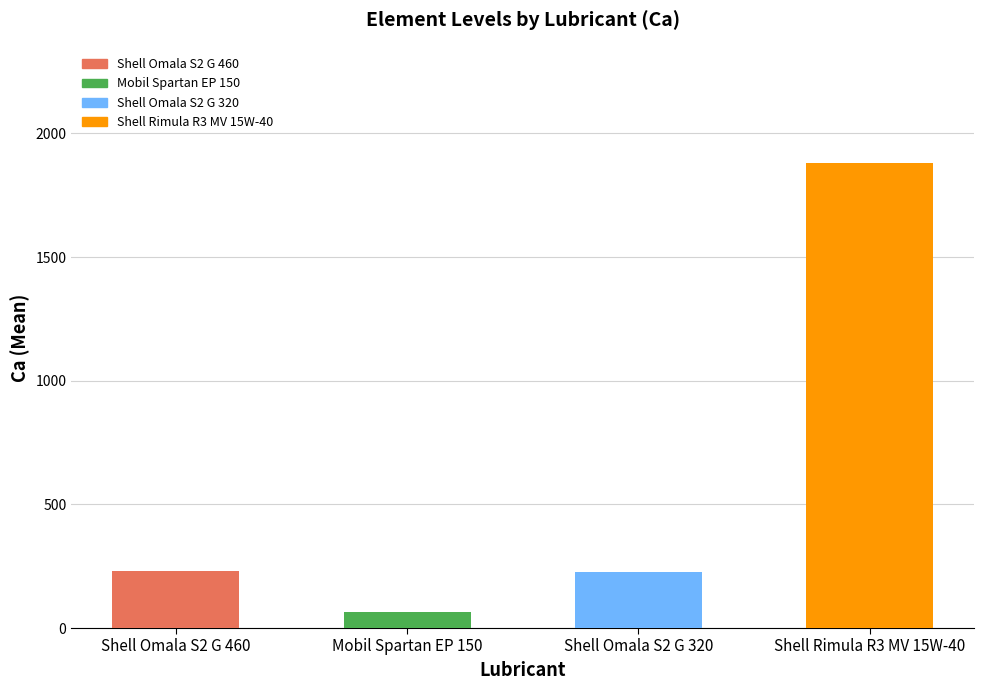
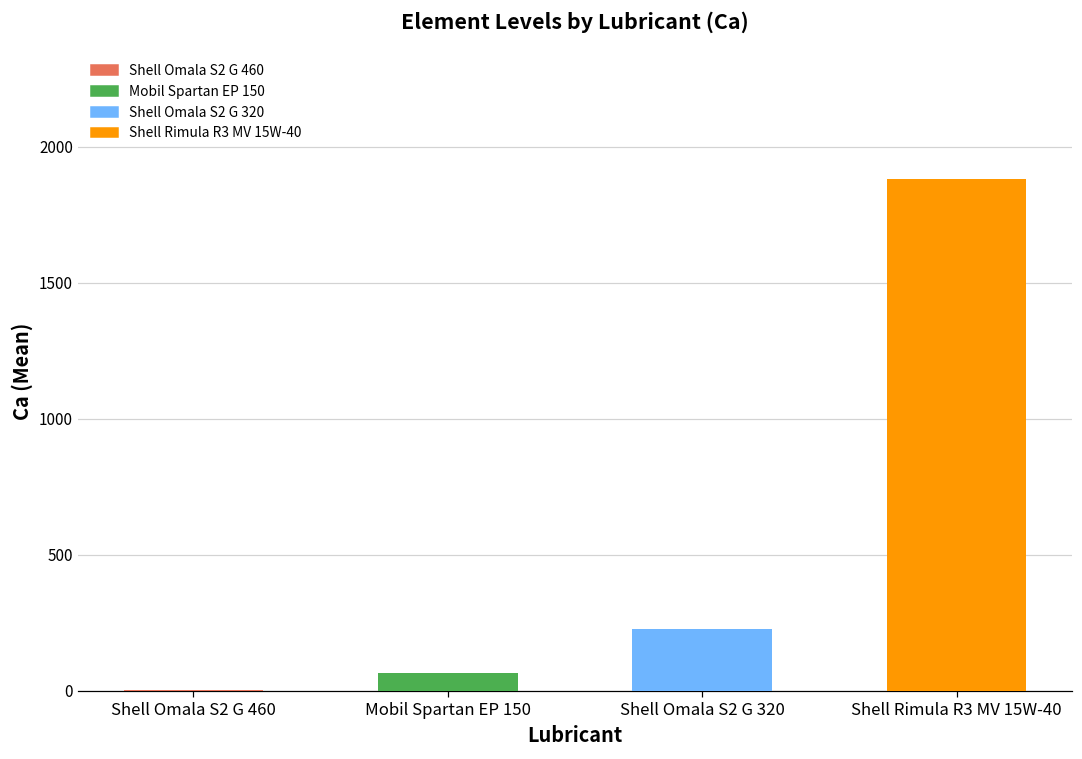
  {
-   "Shell Omala S2 G 460": 230,
+   "Shell Omala S2 G 460": 0,
    "Mobil Spartan EP 150": 70,
    "Shell Omala S2 G 320": 230,
    "Shell Rimula R3 MV 15W-40": 1880
  }
